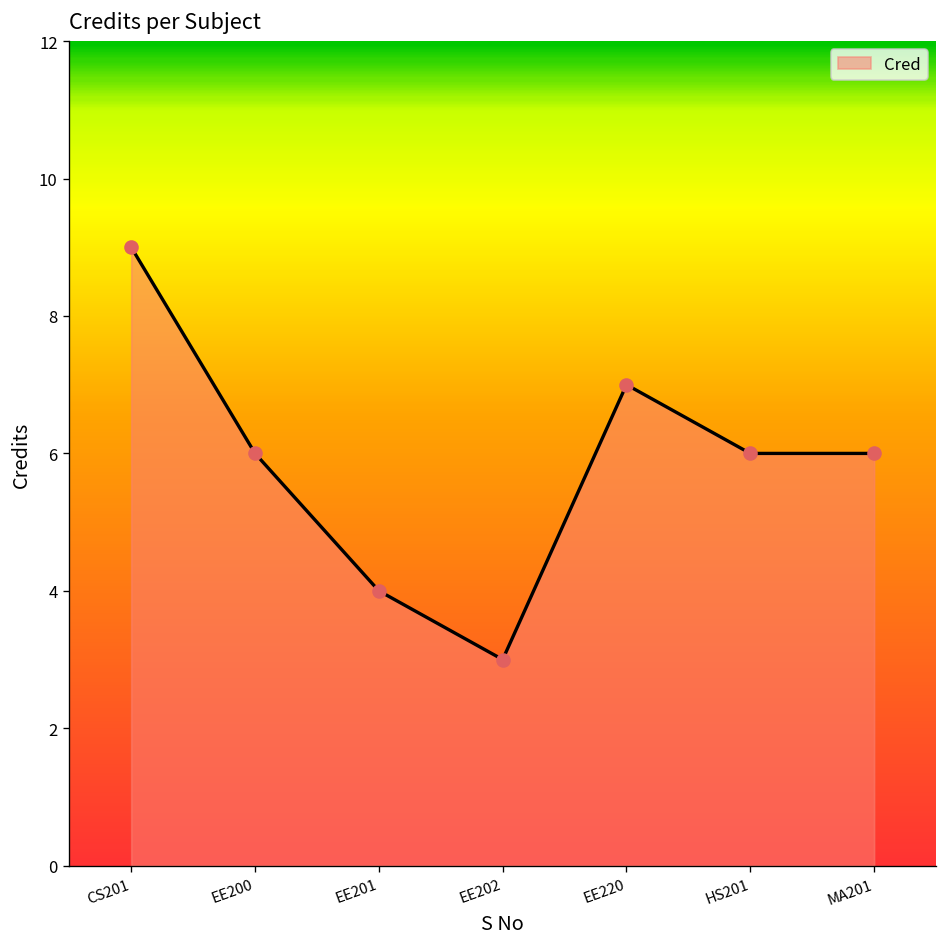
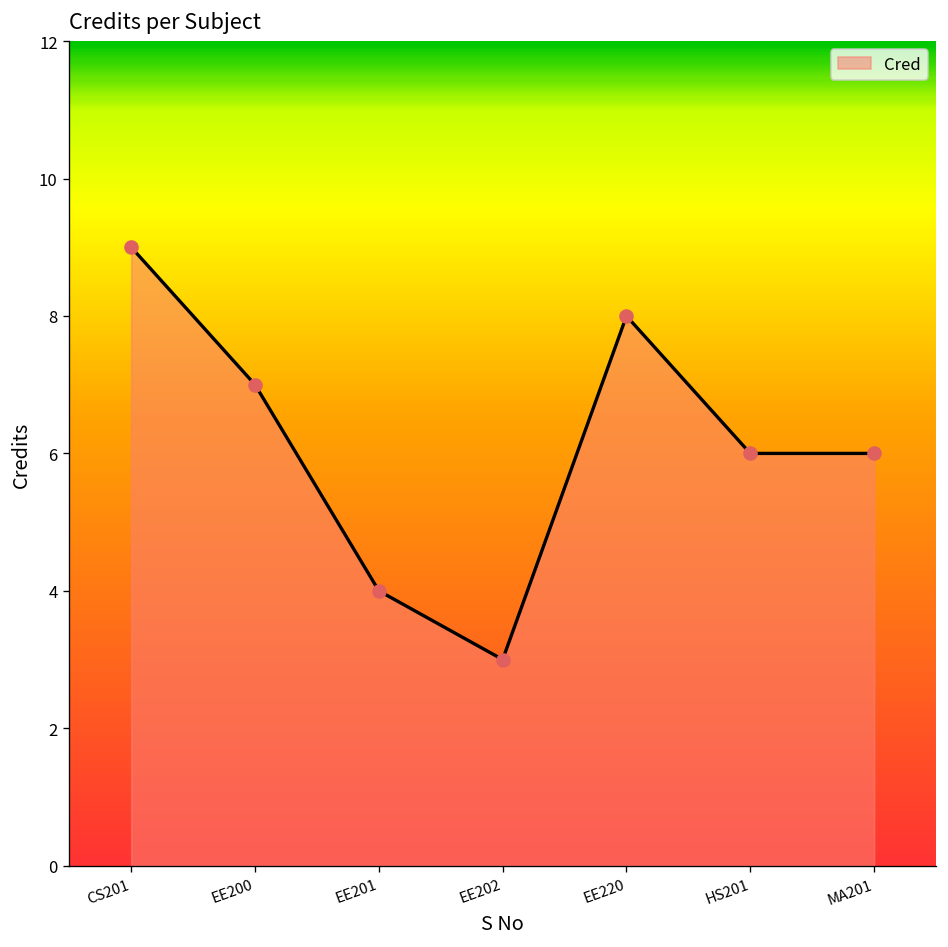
  {
    "CS201": 9,
-   "EE200": 6,
+   "EE200": 7,
    "EE201": 4,
    "EE202": 3,
-   "EE220": 7,
+   "EE220": 8,
    "HS201": 6,
    "MA201": 6
  }
